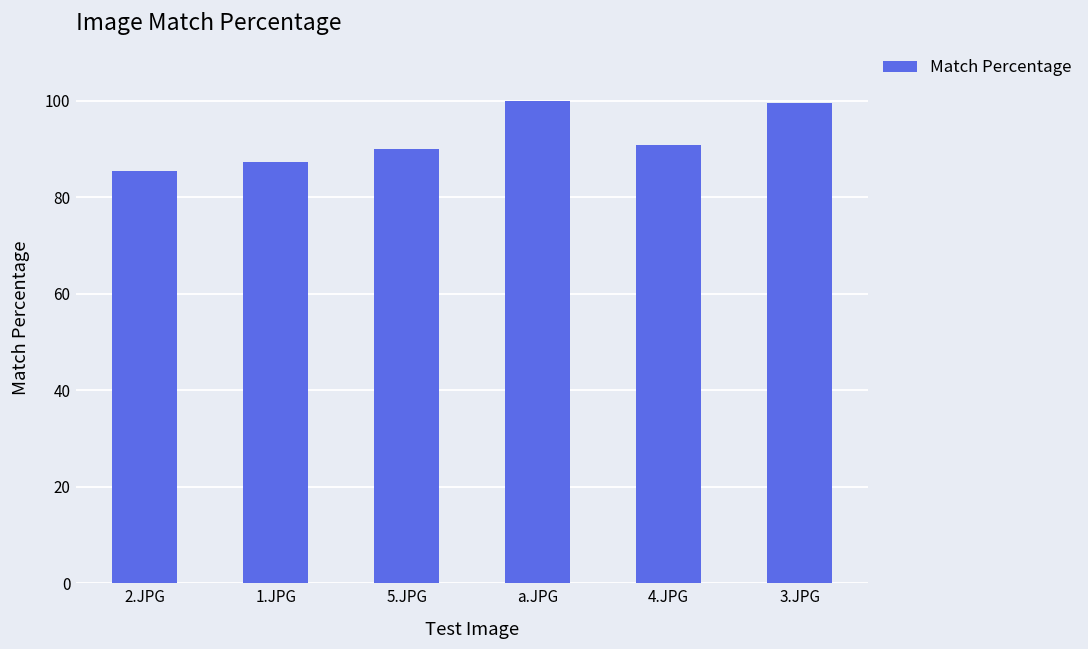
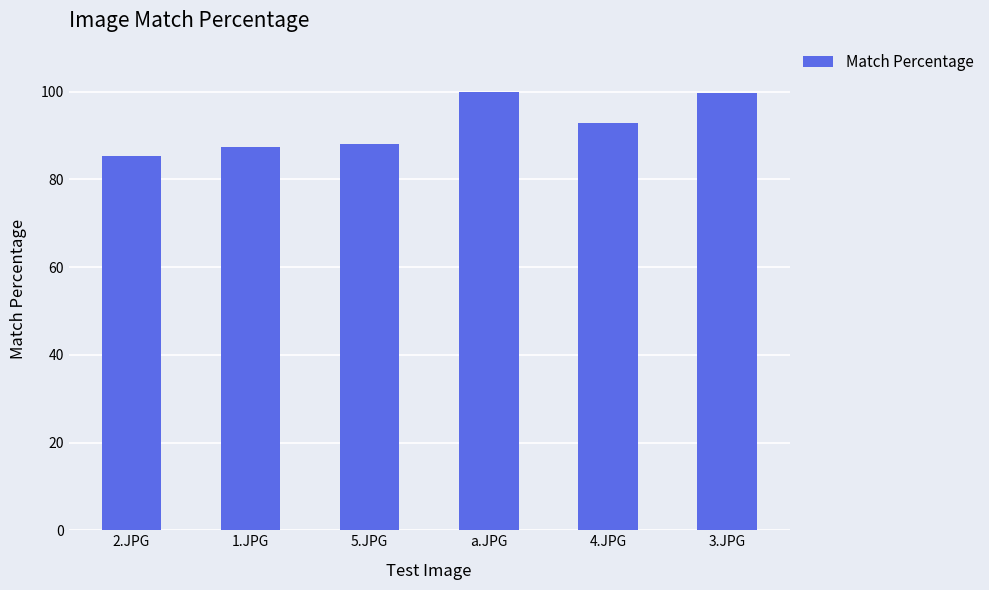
  {
    "2.JPG": 85,
    "1.JPG": 87,
-   "5.JPG": 90,
+   "5.JPG": 88,
    "a.JPG": 100,
-   "4.JPG": 91,
+   "4.JPG": 93,
    "3.JPG": 100
  }
